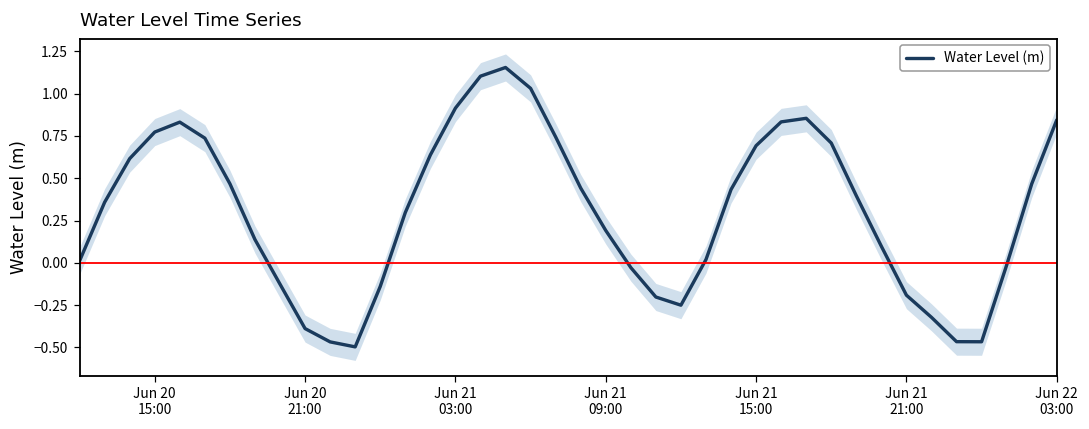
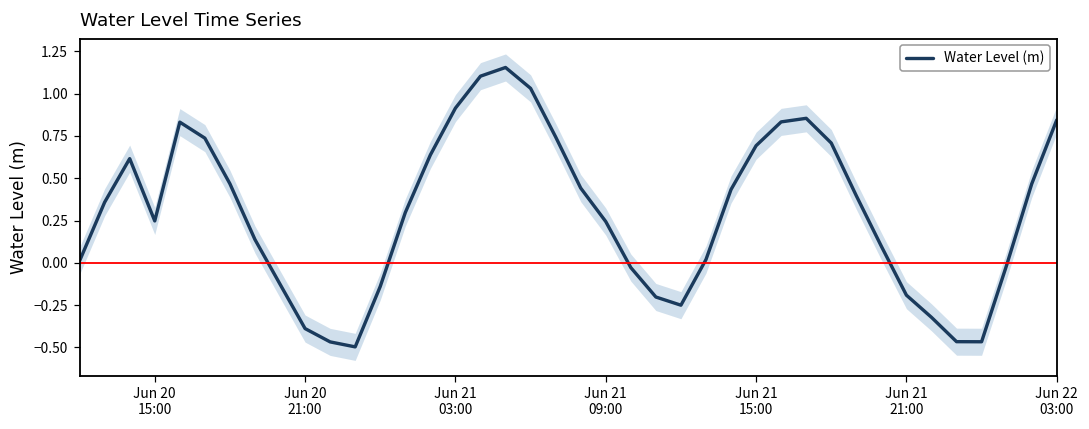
  {
    "Water Level (m)": {
-     "Jun 20 15:00": 0.77,
+     "Jun 20 15:00": 0.25,
      "Jun 20 21:00": -0.39,
      "Jun 21 03:00": 0.91,
-     "Jun 21 09:00": 0.19,
+     "Jun 21 09:00": 0.24,
      "Jun 21 15:00": 0.69,
      "Jun 21 21:00": -0.19,
      "Jun 22 03:00": 0.84
    }
  }
